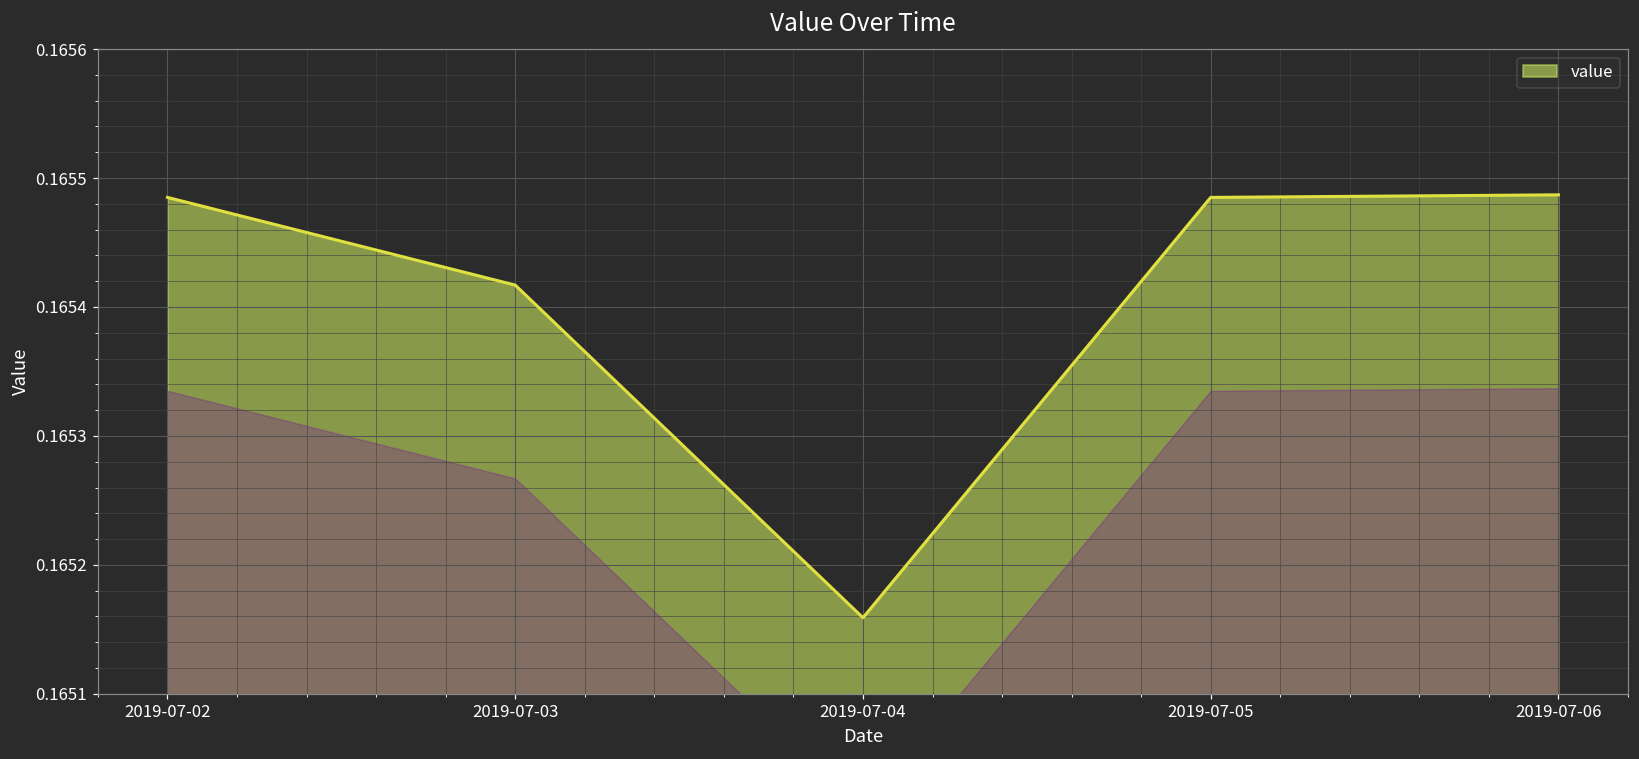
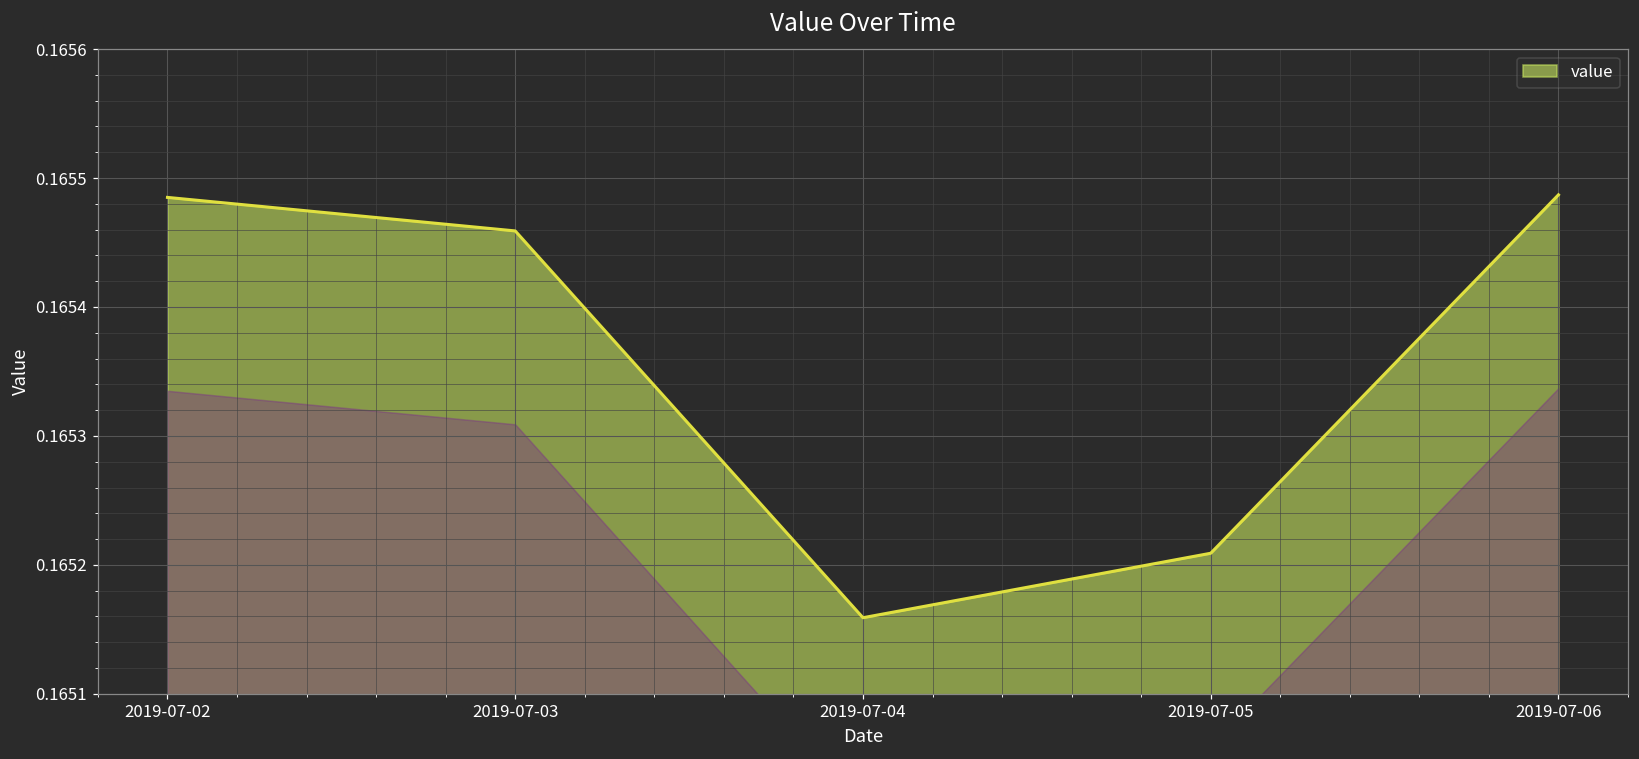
  {
    "value": {
      "2019-07-02": 0.165485,
-     "2019-07-03": 0.165417,
+     "2019-07-03": 0.165459,
      "2019-07-04": 0.165159,
-     "2019-07-05": 0.165485,
+     "2019-07-05": 0.165209,
      "2019-07-06": 0.165487
    }
  }
